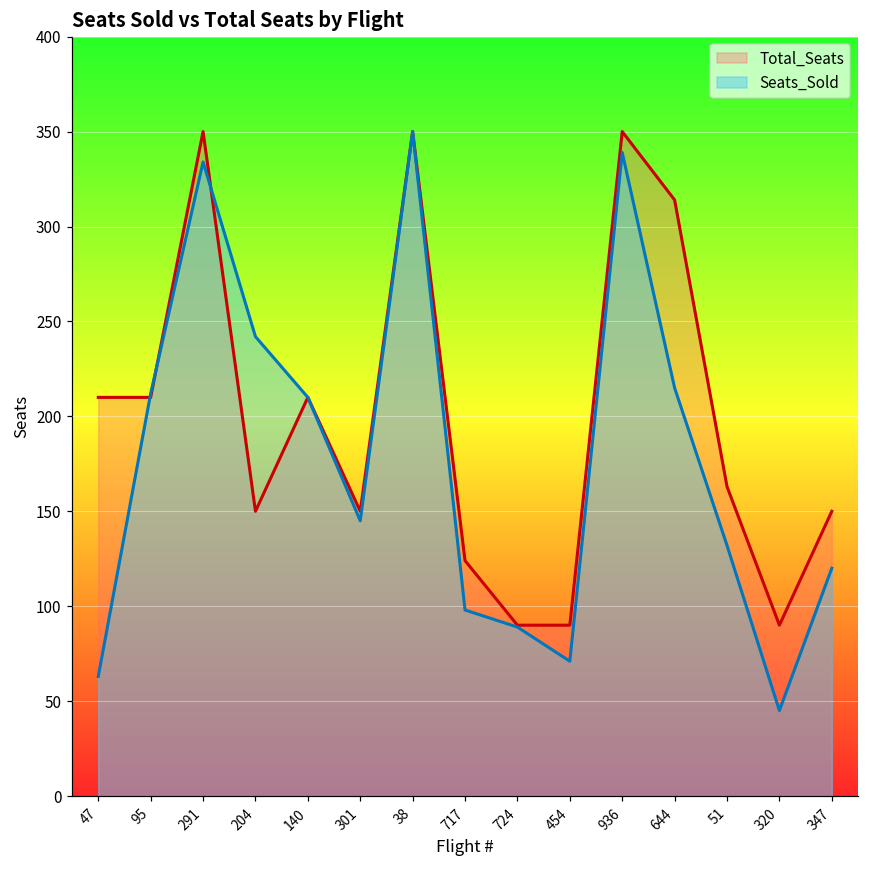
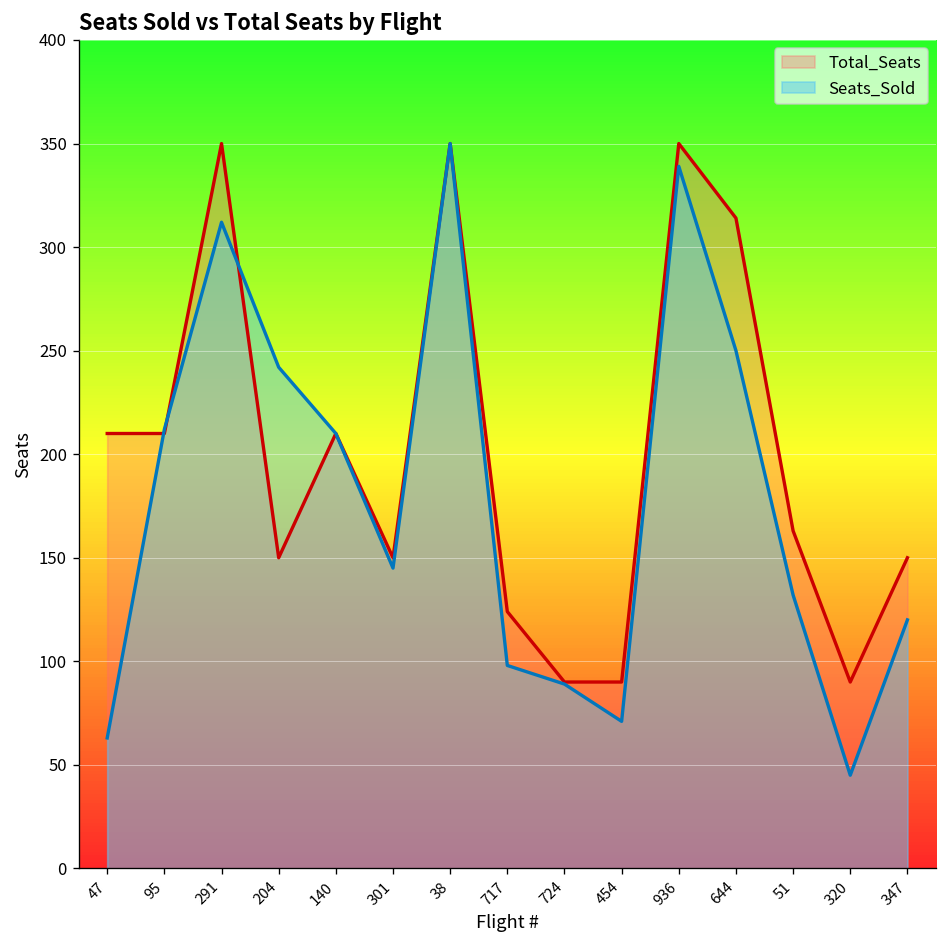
  {
    "Total_Seats": {
      "47": 210,
      "95": 210,
      "291": 350,
      "204": 150,
      "301": 150,
      "717": 124,
      "454": 90,
      "936": 350,
      "644": 314,
      "51": 163,
      "320": 90,
      "347": 150
    },
    "Seats_Sold": {
      "47": 63,
      "95": 212,
-     "291": 334,
+     "291": 312,
      "204": 242,
      "301": 145,
      "717": 98,
      "454": 71,
      "936": 339,
-     "644": 215,
+     "644": 250,
      "51": 132,
      "320": 45,
      "347": 120
    }
  }
